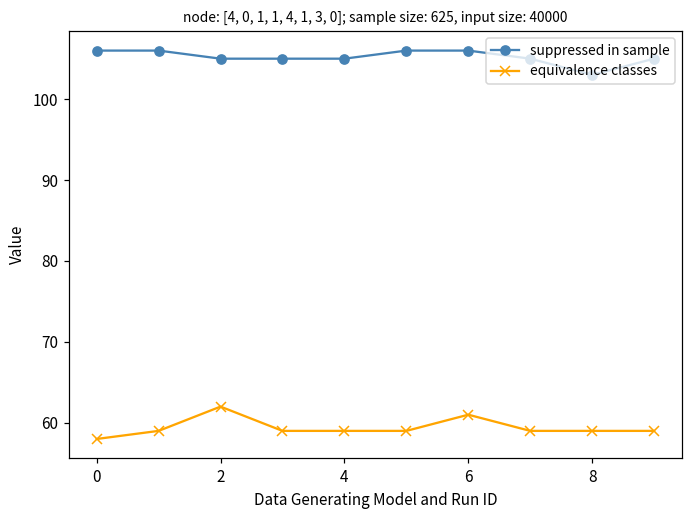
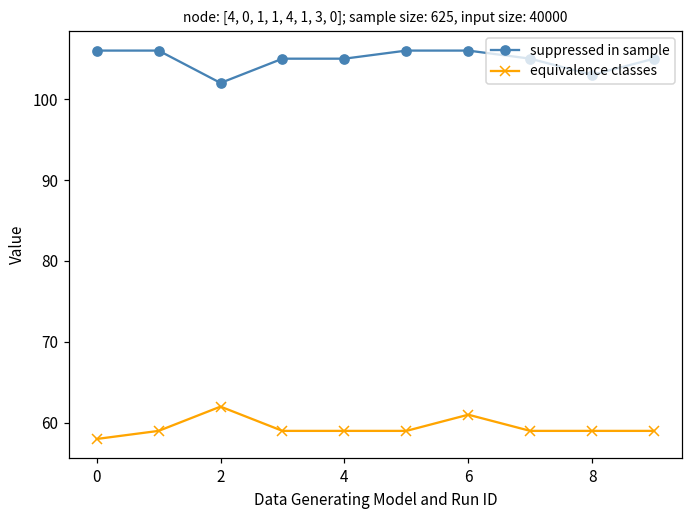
  {
    "suppressed in sample": {
      "0": 106,
-     "2": 105,
+     "2": 102,
      "4": 105,
      "6": 106
    },
    "equivalence classes": {
      "0": 58,
      "2": 62,
      "4": 59,
      "6": 61,
      "8": 59
    }
  }
